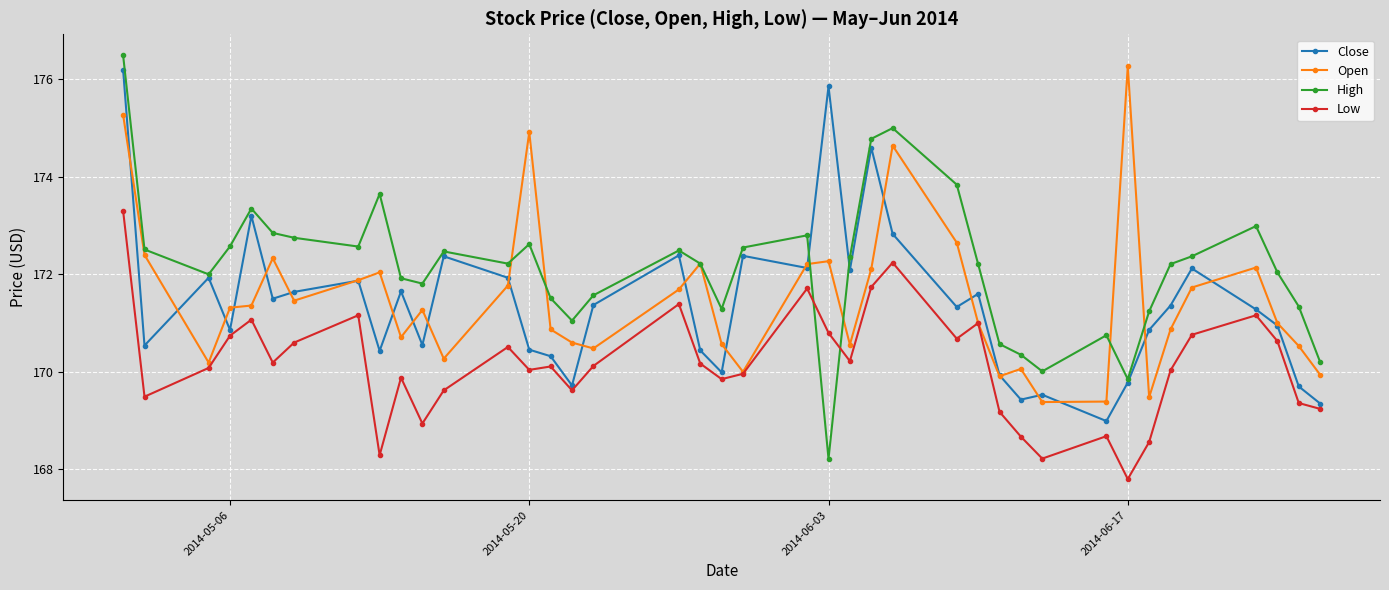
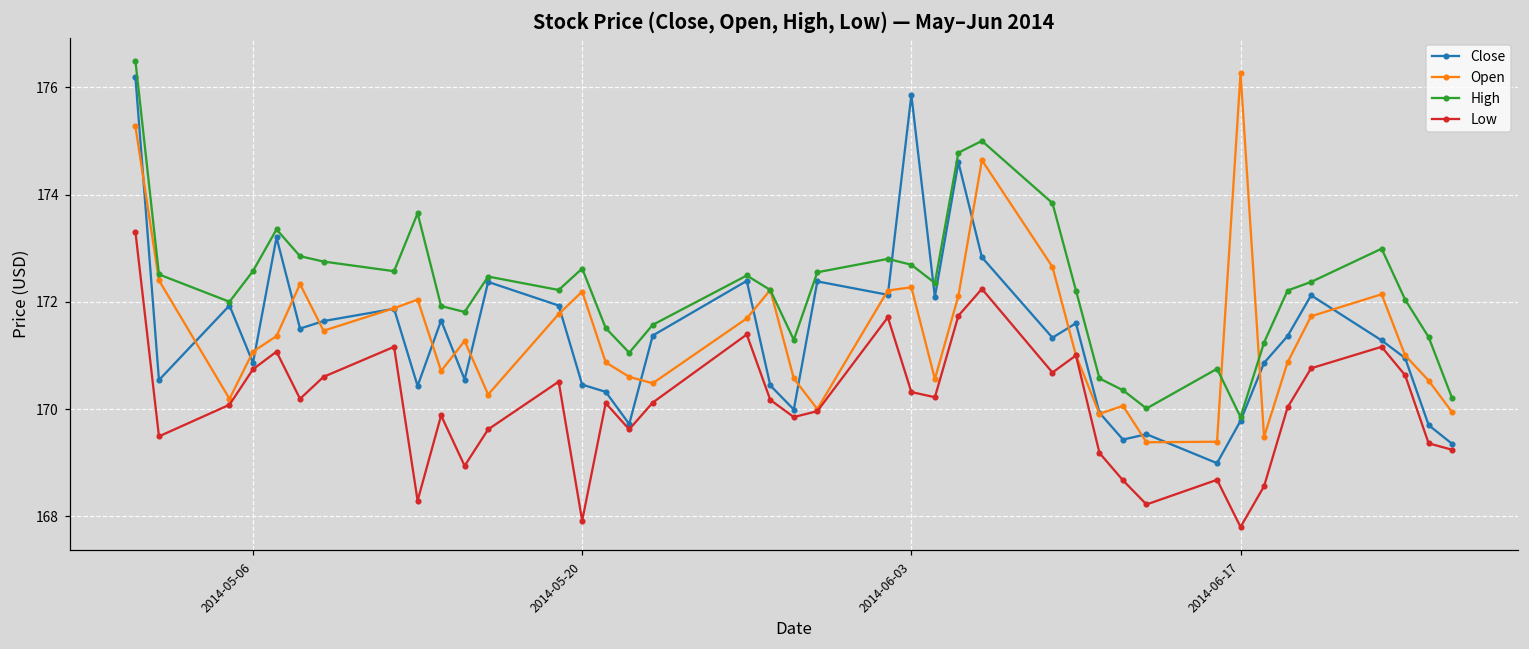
  {
    "Close": {
      "2014-05-06": 170.9,
      "2014-05-20": 170.5,
      "2014-06-03": 175.9,
      "2014-06-17": 169.8
    },
    "Open": {
-     "2014-05-06": 171.3,
-     "2014-05-20": 174.9,
+     "2014-05-06": 171.1,
+     "2014-05-20": 172.2,
      "2014-06-03": 172.3,
      "2014-06-17": 176.3
    },
    "High": {
      "2014-05-06": 172.6,
      "2014-05-20": 172.6,
-     "2014-06-03": 168.2,
+     "2014-06-03": 172.7,
      "2014-06-17": 169.9
    },
    "Low": {
      "2014-05-06": 170.7,
-     "2014-05-20": 170.0,
-     "2014-06-03": 170.8,
+     "2014-05-20": 167.9,
+     "2014-06-03": 170.3,
      "2014-06-17": 167.8
    }
  }
